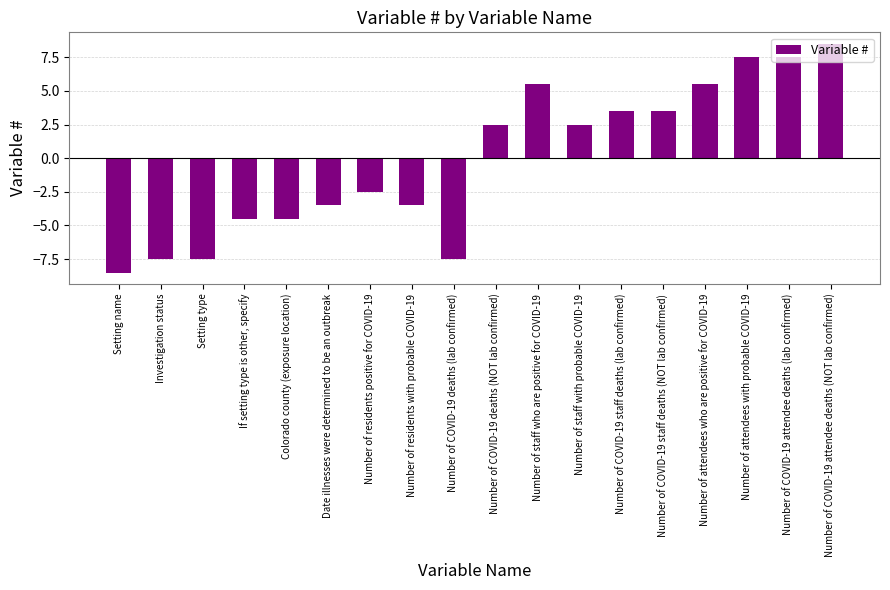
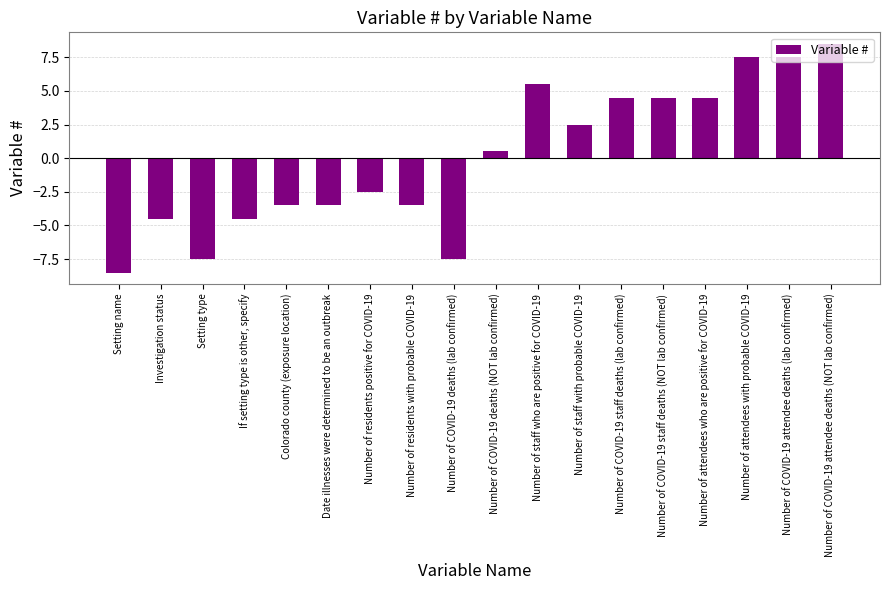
  {
    "Setting name": -8.5,
-   "Investigation status": -7.5,
+   "Investigation status": -4.5,
    "Setting type": -7.5,
    "If setting type is other, specify": -4.5,
-   "Colorado county (exposure location)": -4.5,
+   "Colorado county (exposure location)": -3.5,
    "Date illnesses were determined to be an outbreak": -3.5,
    "Number of residents positive for COVID-19": -2.5,
    "Number of residents with probable COVID-19": -3.5,
    "Number of COVID-19 deaths (lab confirmed)": -7.5,
-   "Number of COVID-19 deaths (NOT lab confirmed)": 2.5,
+   "Number of COVID-19 deaths (NOT lab confirmed)": 0.5,
    "Number of staff who are positive for COVID-19": 5.5,
    "Number of staff with probable COVID-19": 2.5,
-   "Number of COVID-19 staff deaths (lab confirmed)": 3.5,
-   "Number of COVID-19 staff deaths (NOT lab confirmed)": 3.5,
-   "Number of attendees who are positive for COVID-19": 5.5,
+   "Number of COVID-19 staff deaths (lab confirmed)": 4.5,
+   "Number of COVID-19 staff deaths (NOT lab confirmed)": 4.5,
+   "Number of attendees who are positive for COVID-19": 4.5,
    "Number of attendees with probable COVID-19": 7.5
  }
